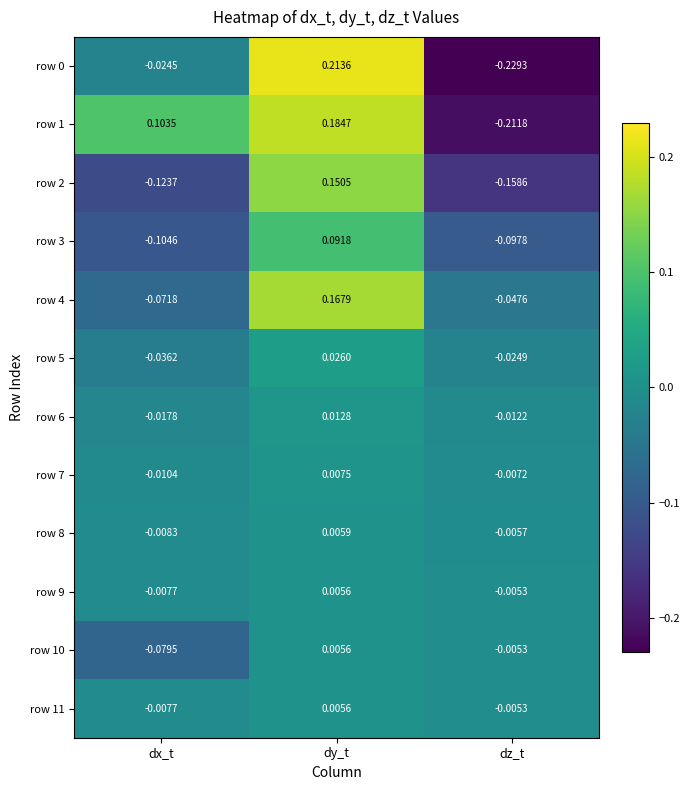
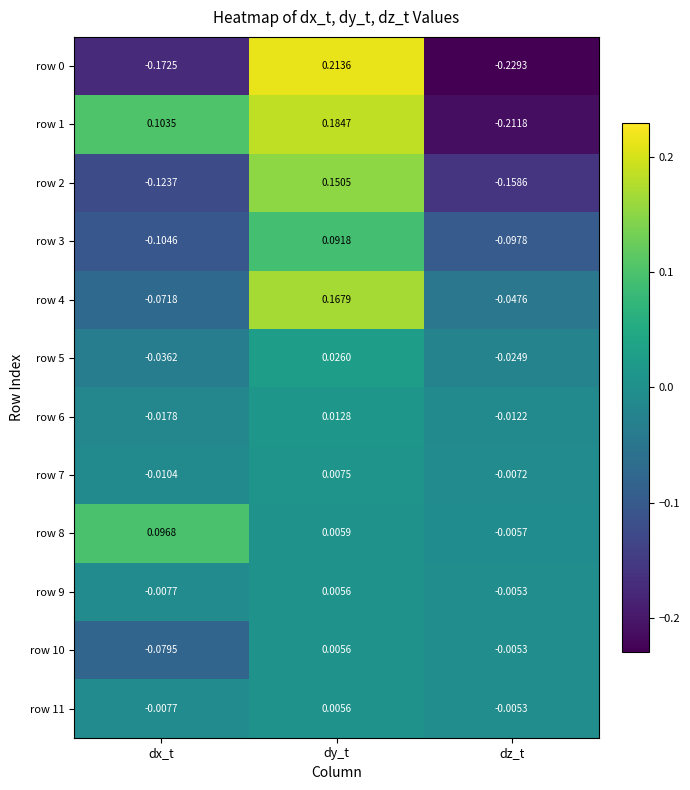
  {
    "row 0": {
-     "dx_t": -0.0245,
+     "dx_t": -0.1725,
      "dy_t": 0.2136,
      "dz_t": -0.2293
    },
    "row 1": {
      "dx_t": 0.1035,
      "dy_t": 0.1847,
      "dz_t": -0.2118
    },
    "row 2": {
      "dx_t": -0.1237,
      "dy_t": 0.1505,
      "dz_t": -0.1586
    },
    "row 3": {
      "dx_t": -0.1046,
      "dy_t": 0.0918,
      "dz_t": -0.0978
    },
    "row 4": {
      "dx_t": -0.0718,
      "dy_t": 0.1679,
      "dz_t": -0.0476
    },
    "row 5": {
      "dx_t": -0.0362,
      "dy_t": 0.0260,
      "dz_t": -0.0249
    },
    "row 6": {
      "dx_t": -0.0178,
      "dy_t": 0.0128,
      "dz_t": -0.0122
    },
    "row 7": {
      "dx_t": -0.0104,
      "dy_t": 0.0075,
      "dz_t": -0.0072
    },
    "row 8": {
-     "dx_t": -0.0083,
+     "dx_t": 0.0968,
      "dy_t": 0.0059,
      "dz_t": -0.0057
    },
    "row 9": {
      "dx_t": -0.0077,
      "dy_t": 0.0056,
      "dz_t": -0.0053
    },
    "row 10": {
      "dx_t": -0.0795,
      "dy_t": 0.0056,
      "dz_t": -0.0053
    },
    "row 11": {
      "dx_t": -0.0077,
      "dy_t": 0.0056,
      "dz_t": -0.0053
    }
  }
